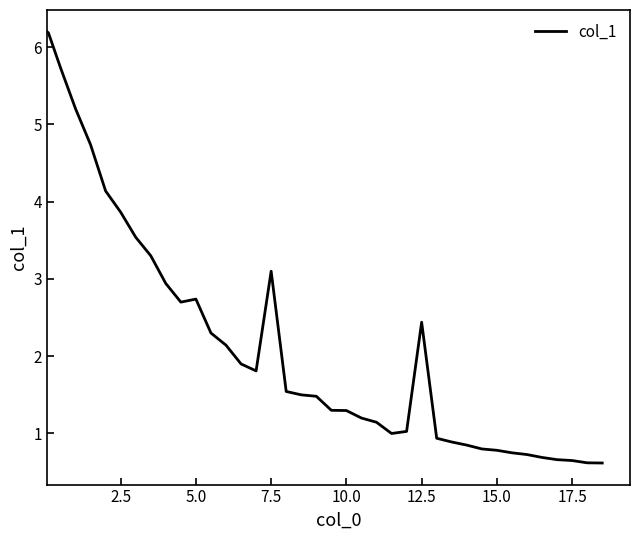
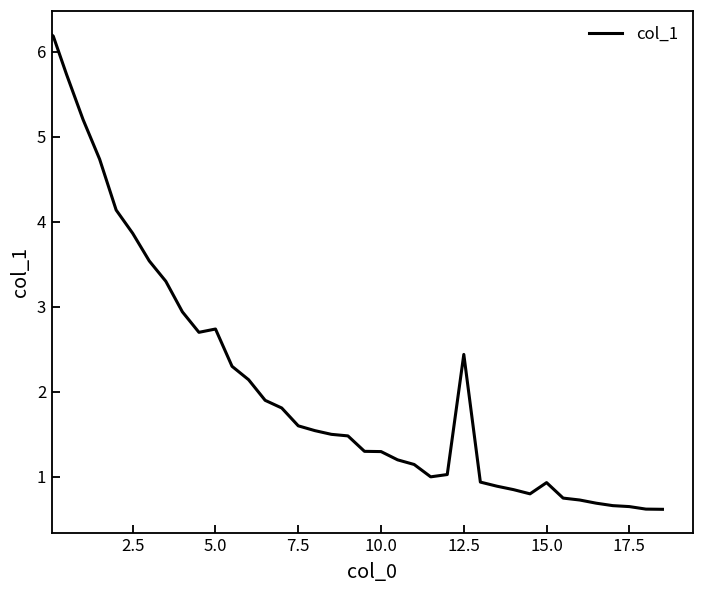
  {
    "2.5": 3.9,
    "5.0": 2.7,
-   "7.5": 3.1,
+   "7.5": 1.6,
    "10.0": 1.3,
    "12.5": 2.4,
-   "15.0": 0.8,
+   "15.0": 0.9,
    "17.5": 0.7
  }
